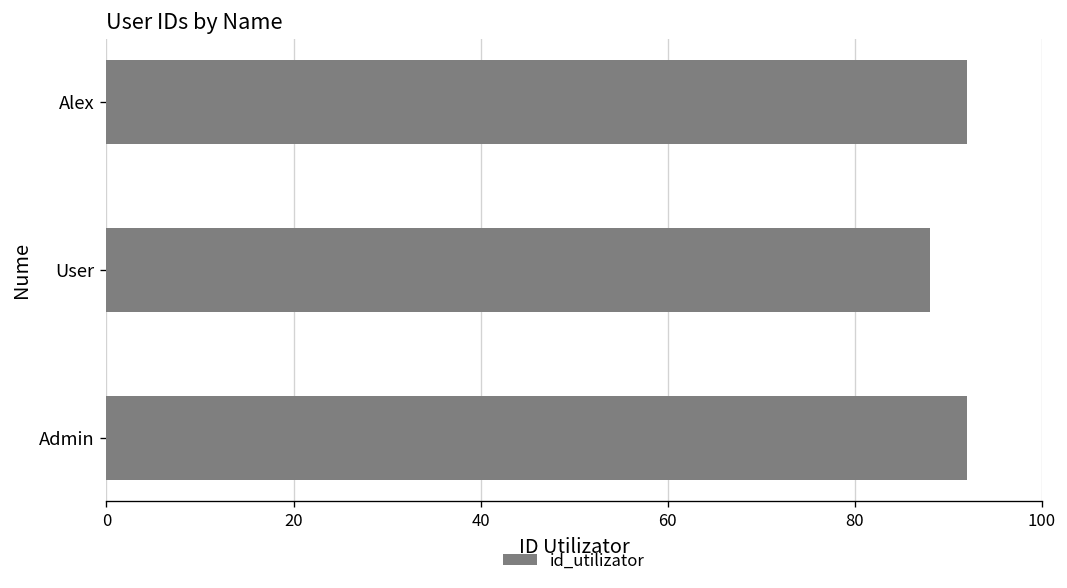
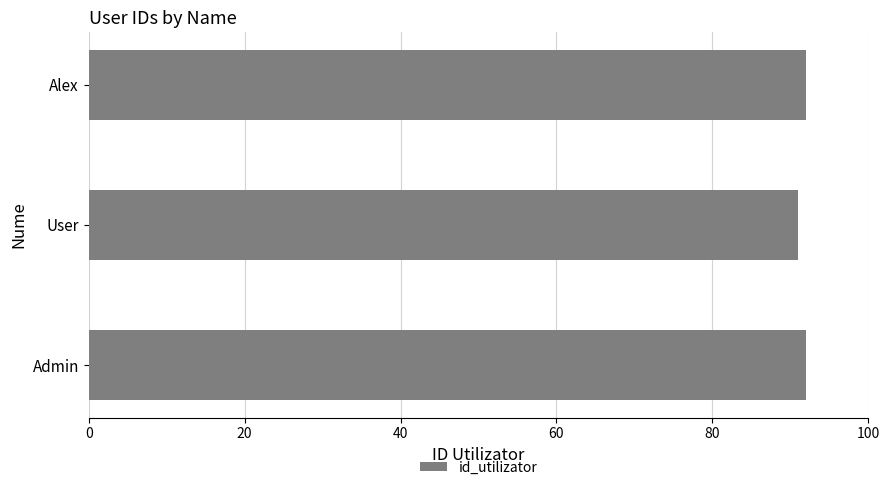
  {
    "Alex": 92,
-   "User": 88,
+   "User": 91,
    "Admin": 92
  }
